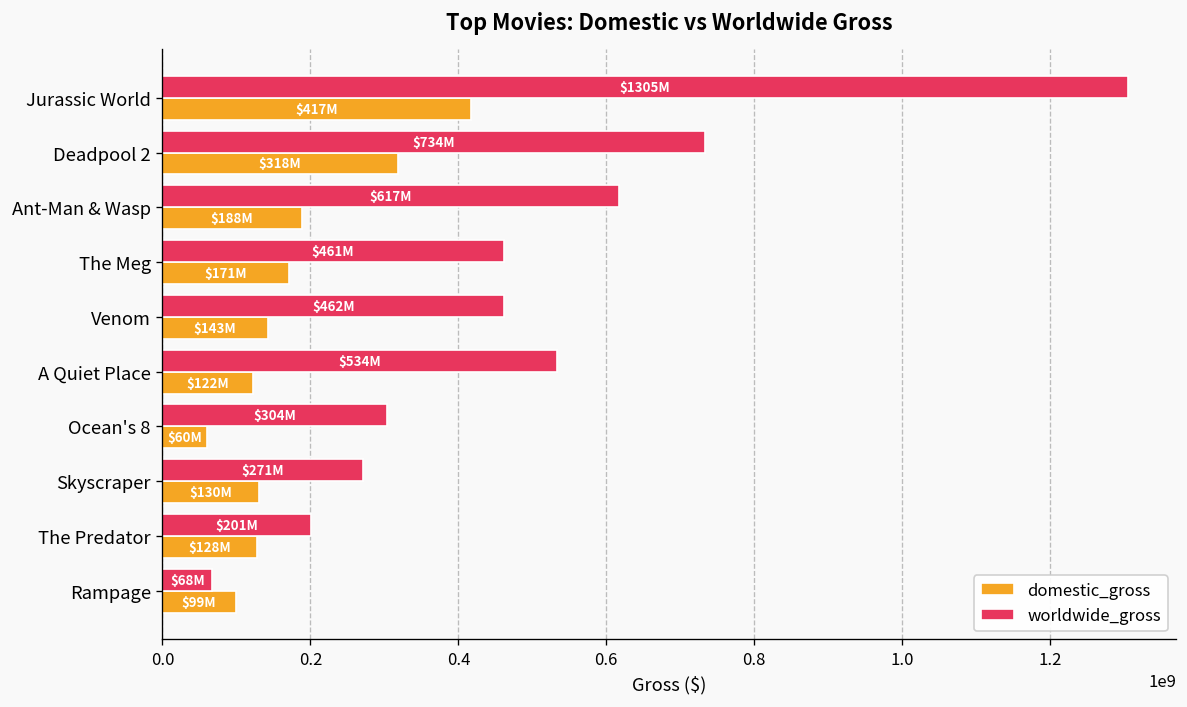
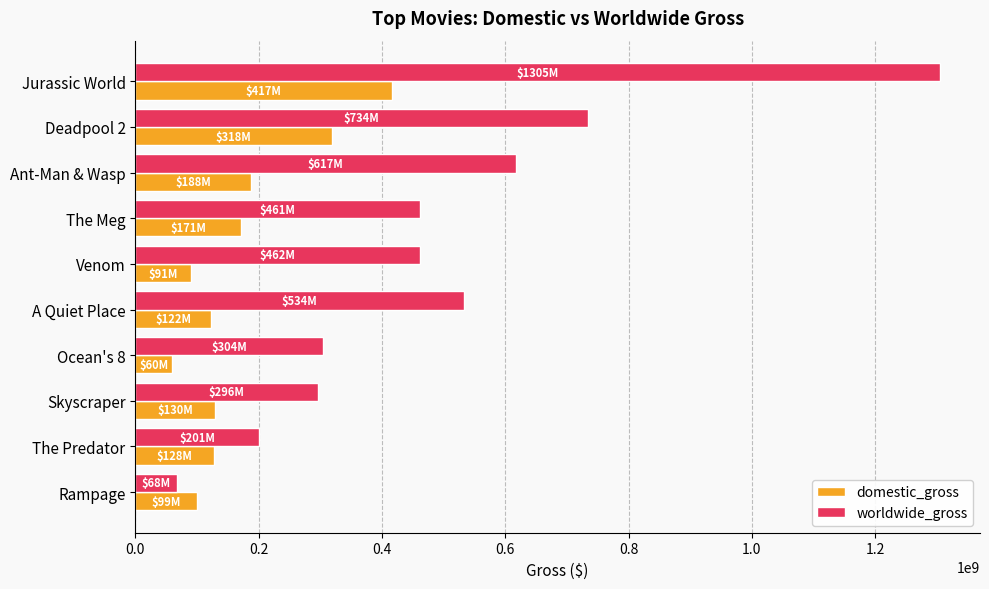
  {
    "domestic_gross": {
      "Jurassic World": "$417M",
      "Deadpool 2": "$318M",
      "Ant-Man & Wasp": "$188M",
      "The Meg": "$171M",
-     "Venom": "$143M",
+     "Venom": "$91M",
      "A Quiet Place": "$122M",
      "Ocean's 8": "$60M",
      "Skyscraper": "$130M",
      "The Predator": "$128M",
      "Rampage": "$99M"
    },
    "worldwide_gross": {
      "Jurassic World": "$1305M",
      "Deadpool 2": "$734M",
      "Ant-Man & Wasp": "$617M",
      "The Meg": "$461M",
      "Venom": "$462M",
      "A Quiet Place": "$534M",
      "Ocean's 8": "$304M",
-     "Skyscraper": "$271M",
+     "Skyscraper": "$296M",
      "The Predator": "$201M",
      "Rampage": "$68M"
    }
  }
